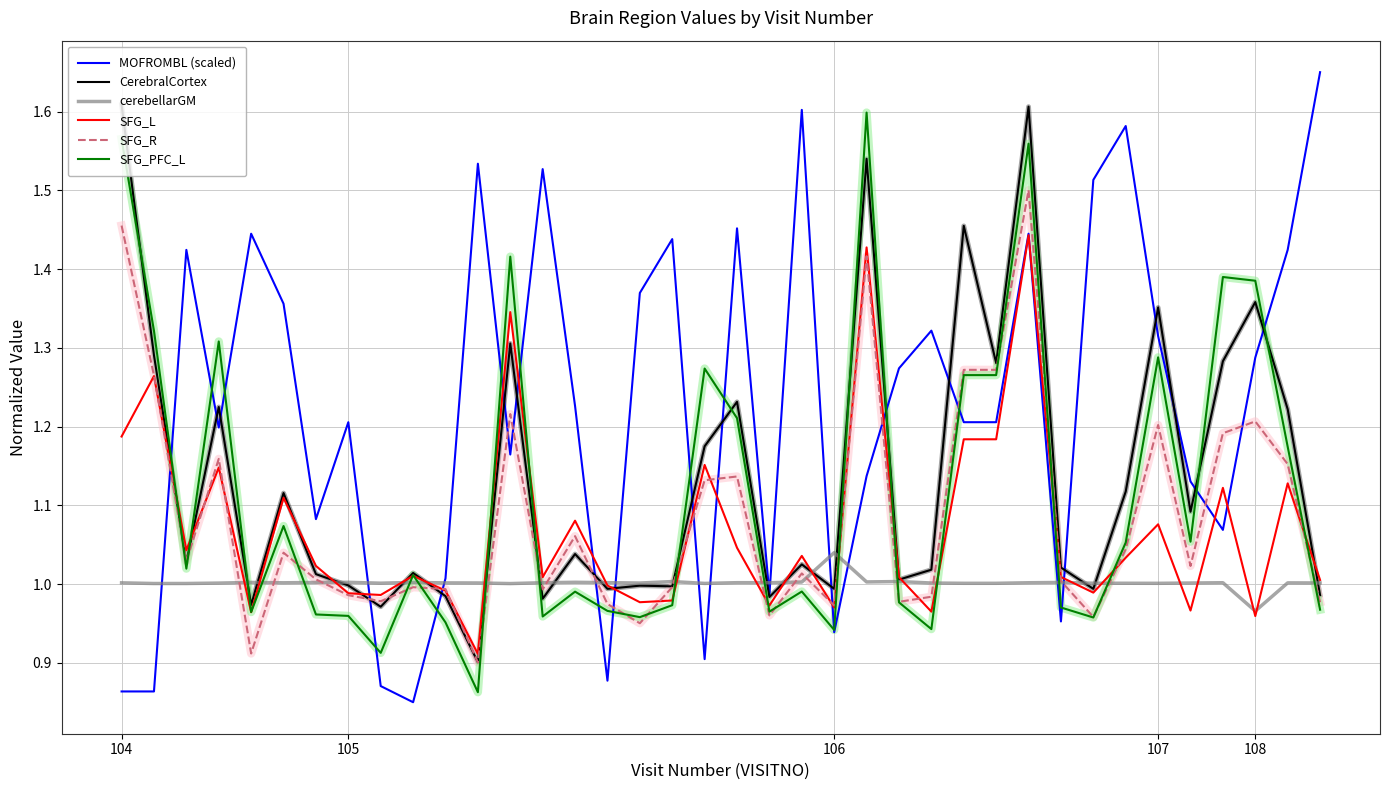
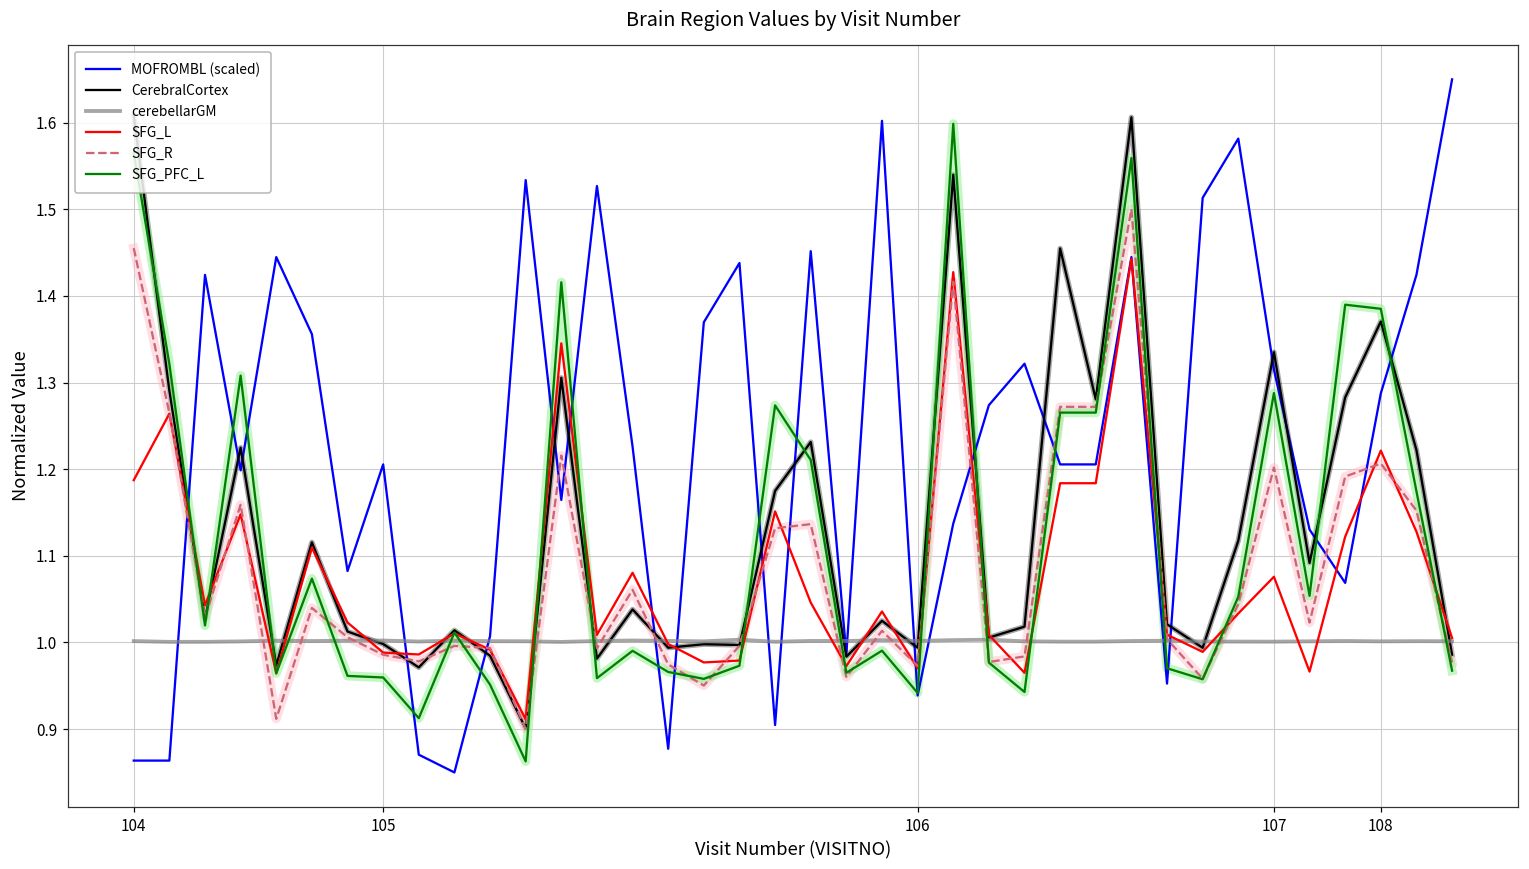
  {
    "CerebralCortex": {
      "105": 1.00,
      "106": 0.99,
-     "107": 1.35,
-     "108": 1.36
+     "107": 1.34,
+     "108": 1.37
    },
    "SFG_R": {
      "104": 1.46,
      "107": 1.20,
      "108": 1.21
    },
    "SFG_PFC_L": {
      "105": 0.96,
      "107": 1.29,
      "108": 1.39
    },
    "MOFROMBL (scaled)": {
      "104": 0.86,
      "105": 1.21,
      "107": 1.31,
      "108": 1.29
    },
    "cerebellarGM": {
      "104": 1.00,
      "105": 1.00,
-     "106": 1.04,
+     "106": 1.00,
      "107": 1.00,
-     "108": 0.97
+     "108": 1.00
    },
    "SFG_L": {
      "104": 1.19,
      "107": 1.08,
-     "108": 0.96
+     "108": 1.22
    }
  }
